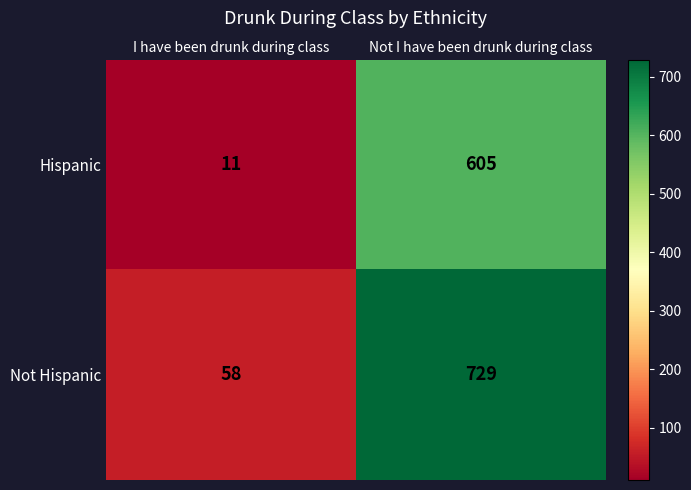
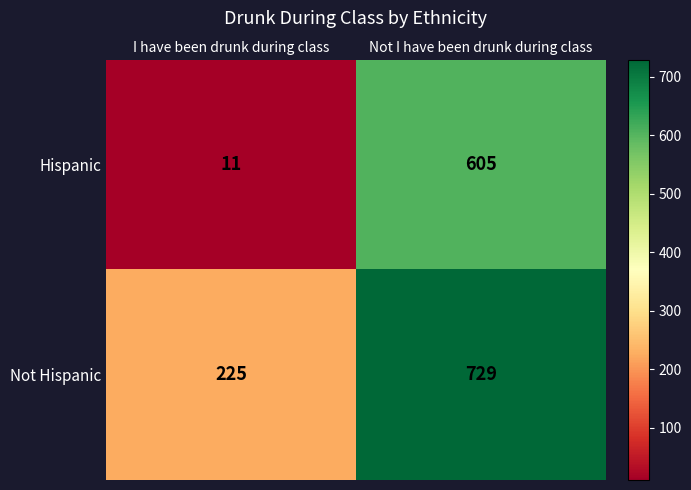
  {
    "Hispanic": {
      "I have been drunk during class": 11,
      "Not I have been drunk during class": 605
    },
    "Not Hispanic": {
-     "I have been drunk during class": 58,
+     "I have been drunk during class": 225,
      "Not I have been drunk during class": 729
    }
  }
